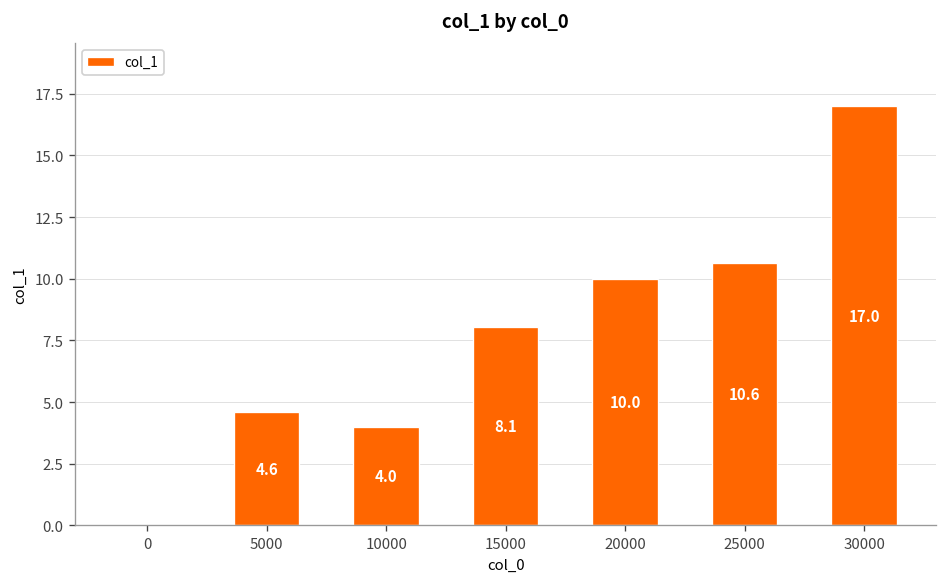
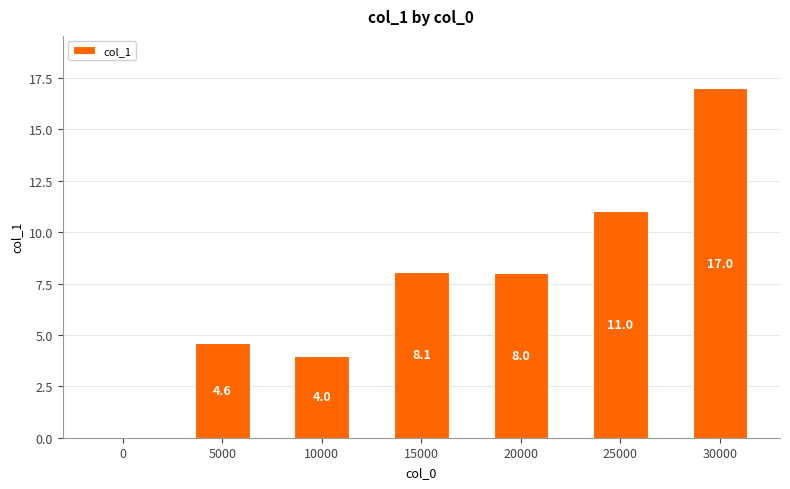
  {
    "5000": 4.6,
    "10000": 4.0,
    "15000": 8.1,
-   "20000": 10.0,
-   "25000": 10.6,
+   "20000": 8.0,
+   "25000": 11.0,
    "30000": 17.0
  }
